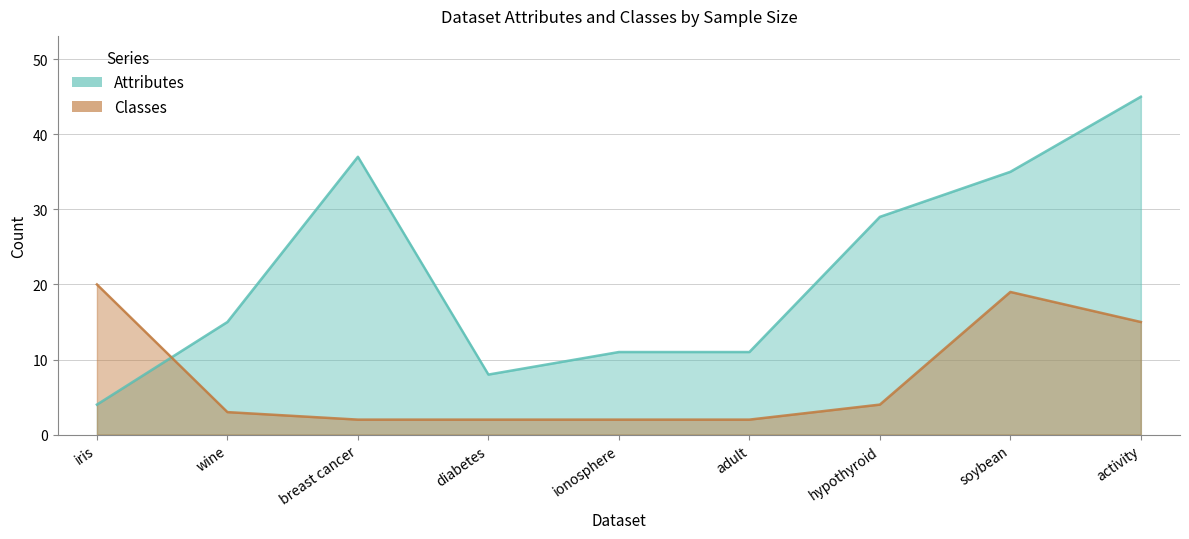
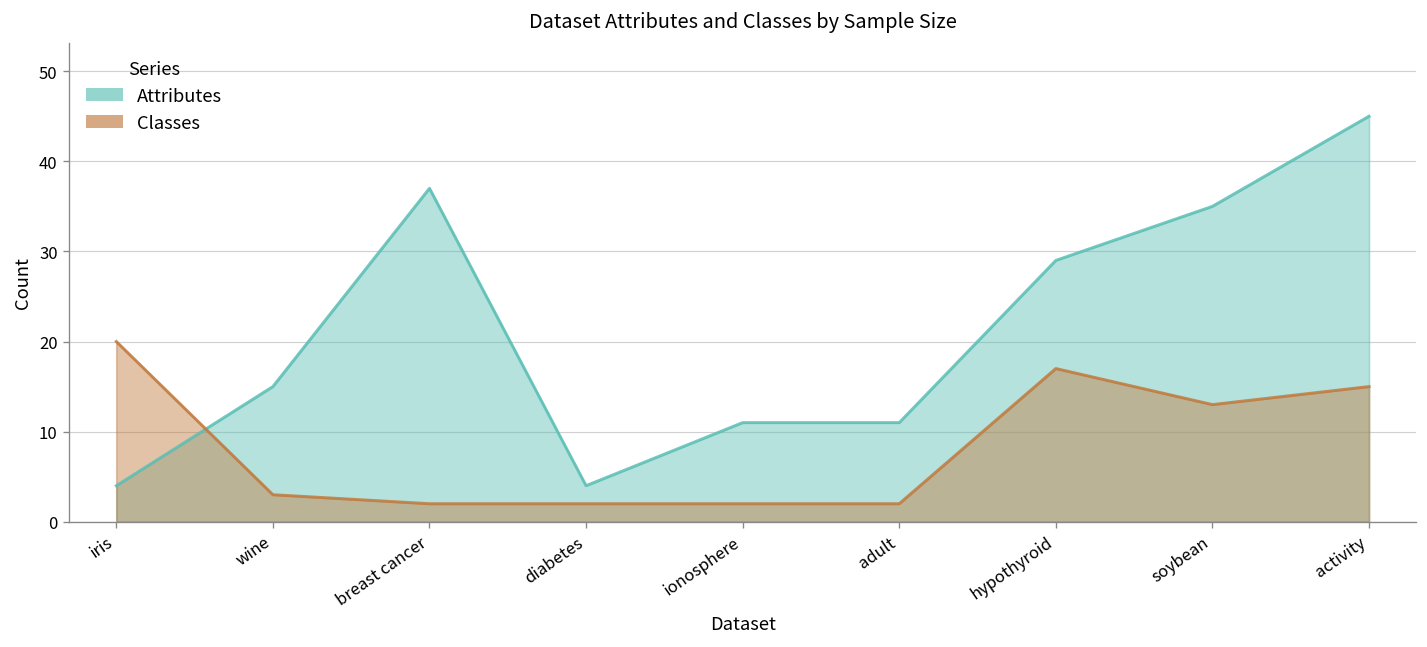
  {
    "Attributes": {
      "iris": 4,
      "wine": 15,
      "breast cancer": 37,
-     "diabetes": 8,
+     "diabetes": 4,
      "ionosphere": 11,
      "adult": 11,
      "hypothyroid": 29,
      "soybean": 35,
      "activity": 45
    },
    "Classes": {
      "iris": 20,
      "wine": 3,
      "breast cancer": 2,
      "diabetes": 2,
      "ionosphere": 2,
      "adult": 2,
-     "hypothyroid": 4,
-     "soybean": 19,
+     "hypothyroid": 17,
+     "soybean": 13,
      "activity": 15
    }
  }
